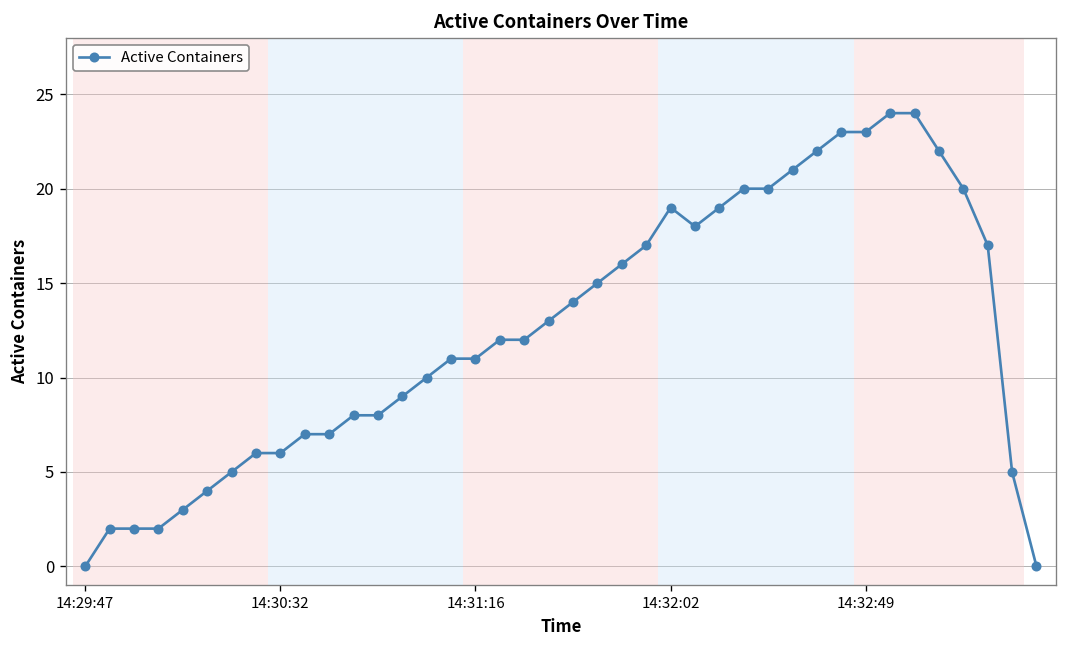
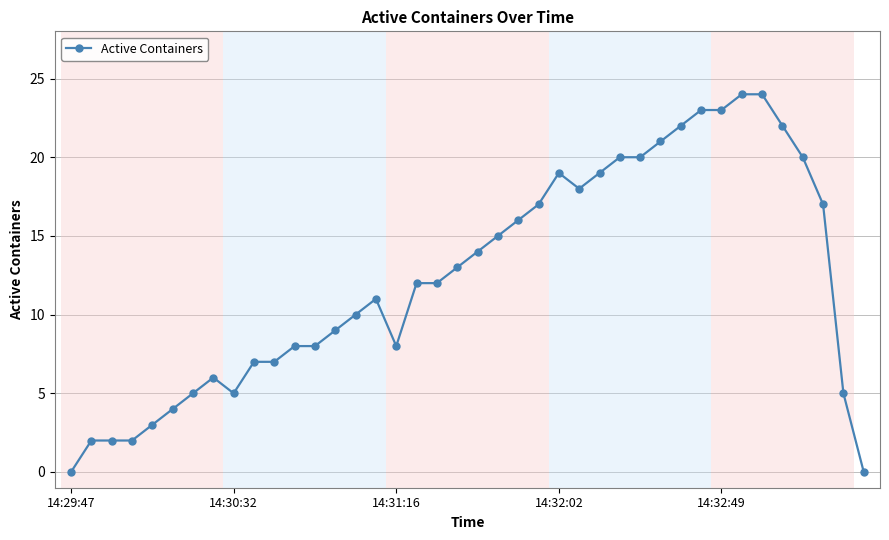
  {
    "14:29:47": 0,
-   "14:30:32": 6,
-   "14:31:16": 11,
+   "14:30:32": 5,
+   "14:31:16": 8,
    "14:32:02": 19,
    "14:32:49": 23
  }
